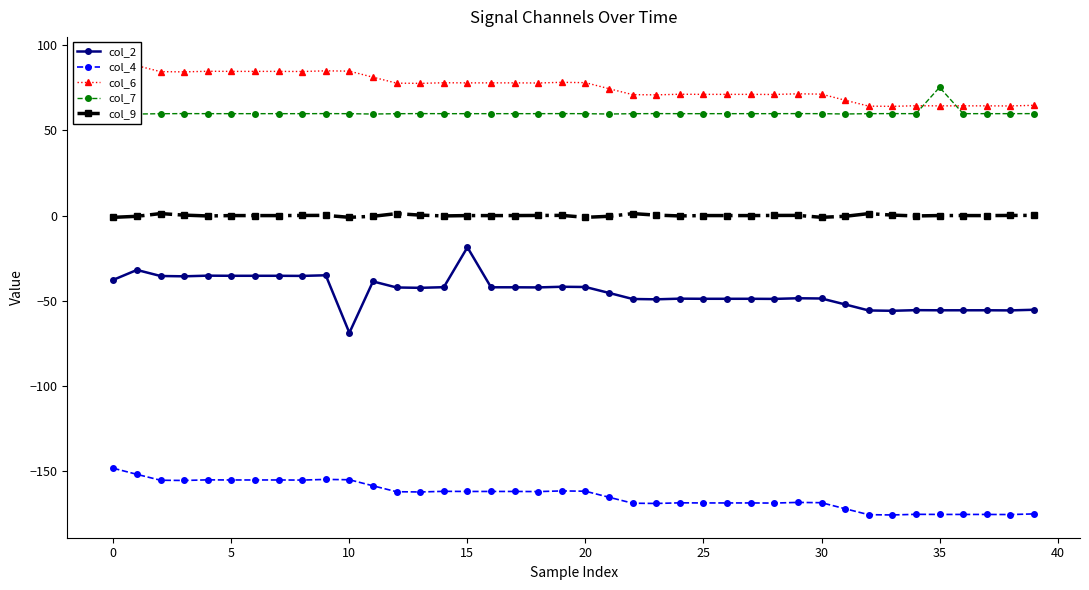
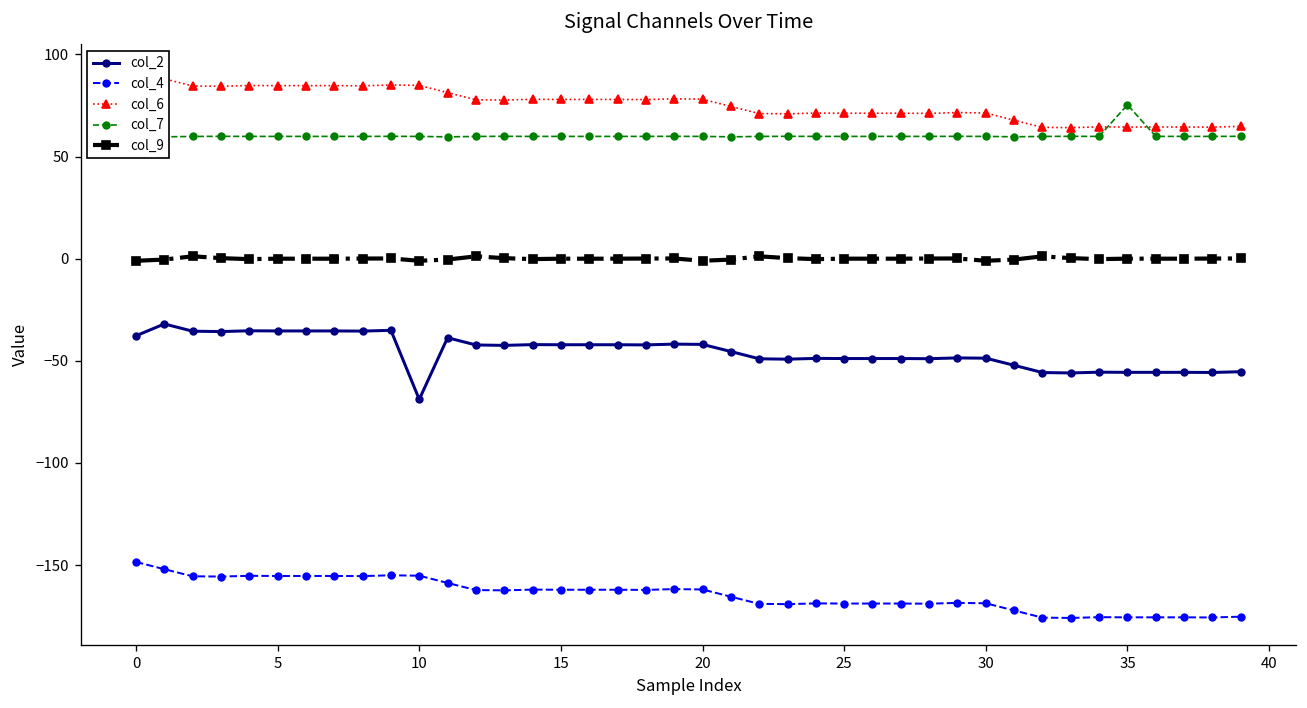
  {
    "col_2": {
      "0": -38,
      "5": -35,
      "10": -69,
-     "15": -19,
+     "15": -42,
      "20": -42,
      "25": -49,
      "30": -49,
      "35": -56
    },
    "col_4": {
      "0": -148,
      "5": -155,
      "10": -155,
      "15": -162,
      "20": -162,
      "25": -169,
      "30": -169,
      "35": -176
    },
    "col_6": {
      "5": 85,
      "10": 85,
      "15": 78,
      "20": 78,
      "25": 71,
      "30": 71,
      "35": 64
    },
    "col_7": {
      "5": 60,
      "10": 60,
      "15": 60,
      "20": 60,
      "25": 60,
      "30": 60,
      "35": 75
    },
    "col_9": {
      "0": -1,
      "5": 0,
      "10": -1,
      "15": 0,
      "20": -1,
      "25": 0,
      "30": -1,
      "35": 0
    }
  }
